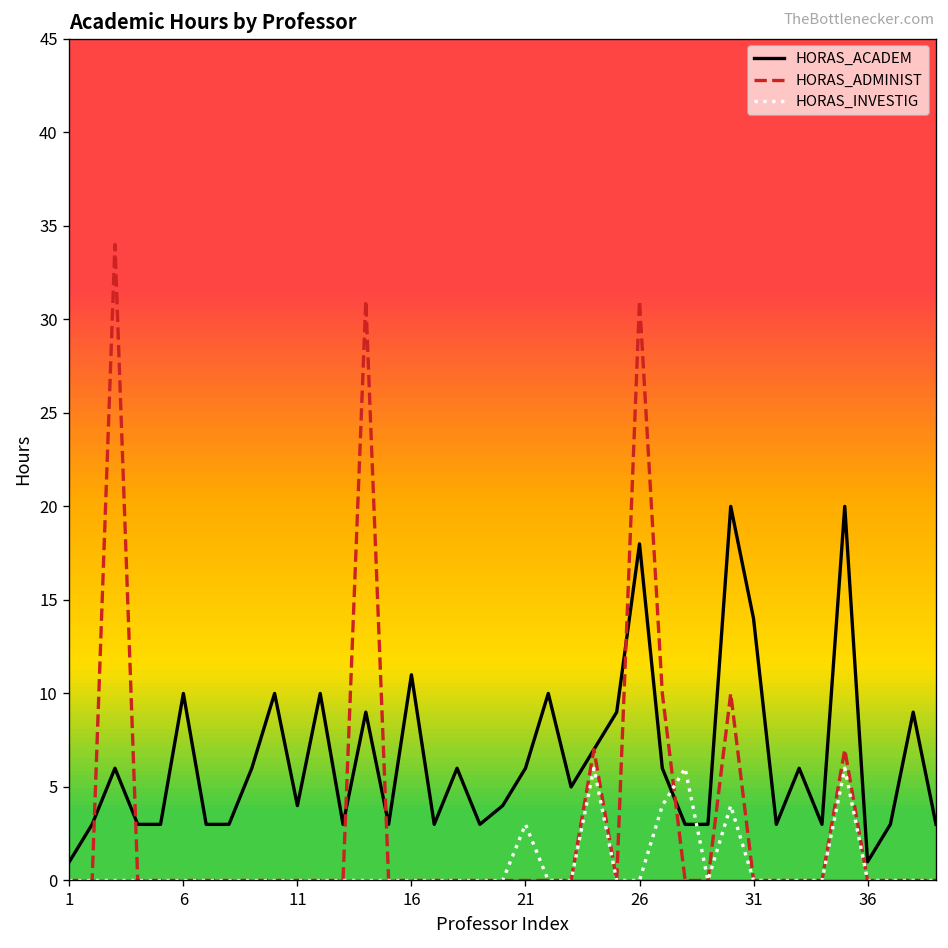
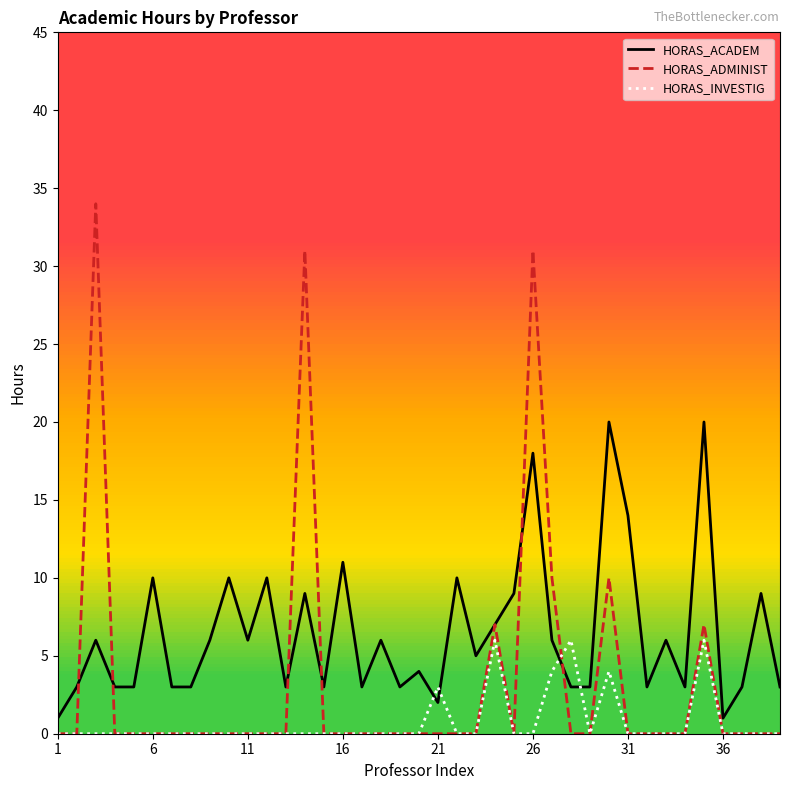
  {
    "HORAS_ACADEM": {
      "1": 1,
      "6": 10,
-     "11": 4,
+     "11": 6,
      "16": 11,
-     "21": 6,
+     "21": 2,
      "26": 18,
      "31": 14,
      "36": 1
    },
    "HORAS_ADMINIST": {
      "21": 0,
      "26": 31
    },
    "HORAS_INVESTIG": {
      "21": 3,
      "26": 0
    }
  }
